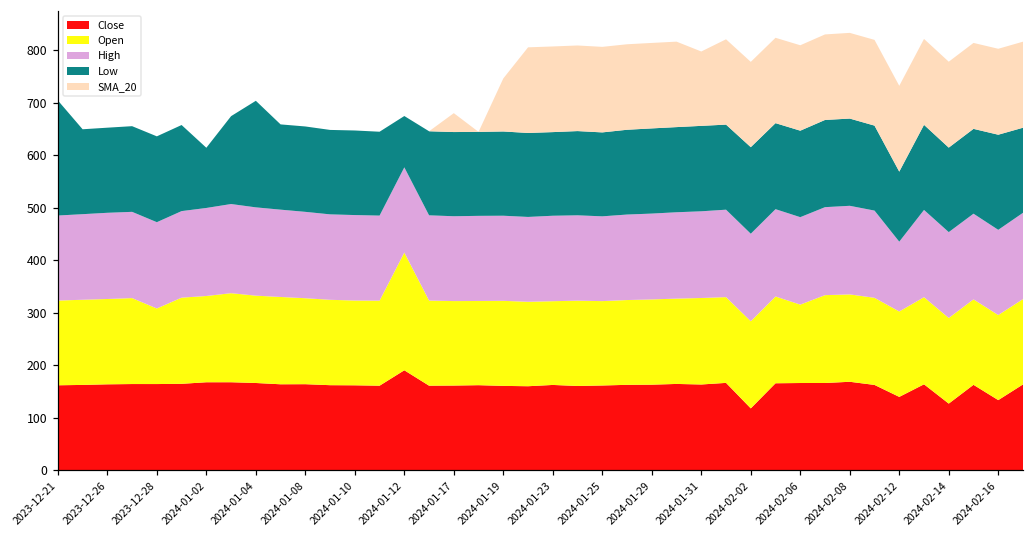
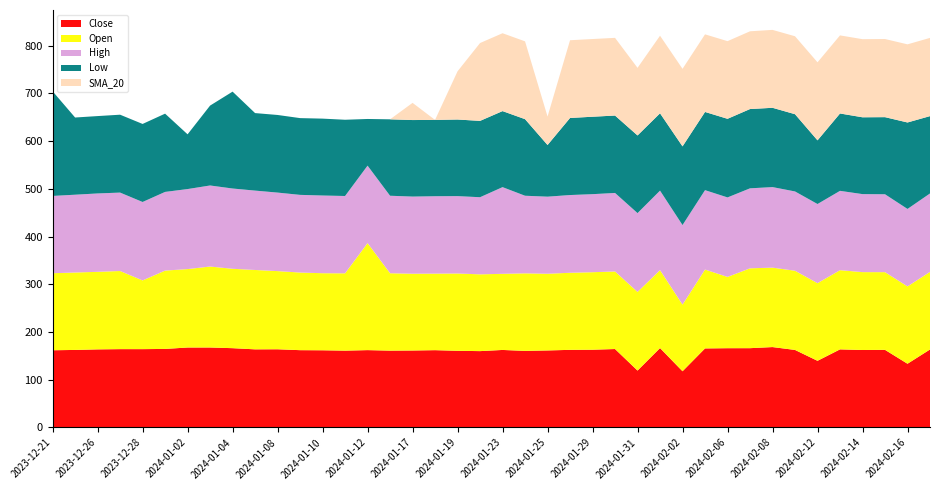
  {
    "Close": {
      "2023-12-21": 160,
      "2023-12-26": 160,
      "2023-12-28": 160,
      "2024-01-02": 170,
      "2024-01-04": 170,
      "2024-01-08": 160,
      "2024-01-10": 160,
-     "2024-01-12": 190,
+     "2024-01-12": 160,
      "2024-01-17": 160,
      "2024-01-19": 160,
      "2024-01-23": 160,
      "2024-01-25": 160,
      "2024-01-29": 160,
-     "2024-01-31": 160,
+     "2024-01-31": 120,
      "2024-02-02": 120,
      "2024-02-06": 170,
      "2024-02-08": 170,
      "2024-02-12": 140,
-     "2024-02-14": 130,
+     "2024-02-14": 160,
      "2024-02-16": 130
    },
    "Open": {
      "2023-12-21": 160,
      "2023-12-26": 160,
      "2023-12-28": 140,
      "2024-01-02": 160,
      "2024-01-04": 170,
      "2024-01-08": 160,
      "2024-01-10": 160,
      "2024-01-12": 220,
      "2024-01-17": 160,
      "2024-01-19": 160,
      "2024-01-23": 160,
      "2024-01-25": 160,
      "2024-01-29": 160,
      "2024-01-31": 160,
-     "2024-02-02": 170,
+     "2024-02-02": 140,
      "2024-02-06": 150,
      "2024-02-08": 170,
      "2024-02-12": 160,
      "2024-02-14": 160,
      "2024-02-16": 160
    },
    "High": {
      "2023-12-21": 160,
      "2023-12-26": 160,
      "2023-12-28": 160,
      "2024-01-02": 170,
      "2024-01-04": 170,
      "2024-01-08": 160,
      "2024-01-10": 160,
      "2024-01-12": 160,
      "2024-01-17": 160,
      "2024-01-19": 160,
-     "2024-01-23": 160,
+     "2024-01-23": 180,
      "2024-01-25": 160,
      "2024-01-29": 160,
      "2024-01-31": 170,
      "2024-02-02": 170,
      "2024-02-06": 170,
      "2024-02-08": 170,
-     "2024-02-12": 130,
+     "2024-02-12": 170,
      "2024-02-14": 160,
      "2024-02-16": 160
    },
    "Low": {
      "2024-01-17": 160,
      "2024-01-19": 160,
      "2024-01-23": 160,
-     "2024-01-25": 160,
+     "2024-01-25": 110,
      "2024-01-29": 160,
      "2024-01-31": 160,
      "2024-02-02": 160,
      "2024-02-06": 160,
      "2024-02-08": 170,
      "2024-02-12": 130,
      "2024-02-14": 160,
      "2024-02-16": 180
    },
    "SMA_20": {
      "2024-01-17": 40,
      "2024-01-19": 100,
      "2024-01-23": 160,
-     "2024-01-25": 160,
+     "2024-01-25": 60,
      "2024-01-29": 160,
      "2024-01-31": 140,
      "2024-02-02": 160,
      "2024-02-06": 160,
      "2024-02-08": 160,
      "2024-02-12": 160,
      "2024-02-14": 160,
      "2024-02-16": 160
    }
  }
